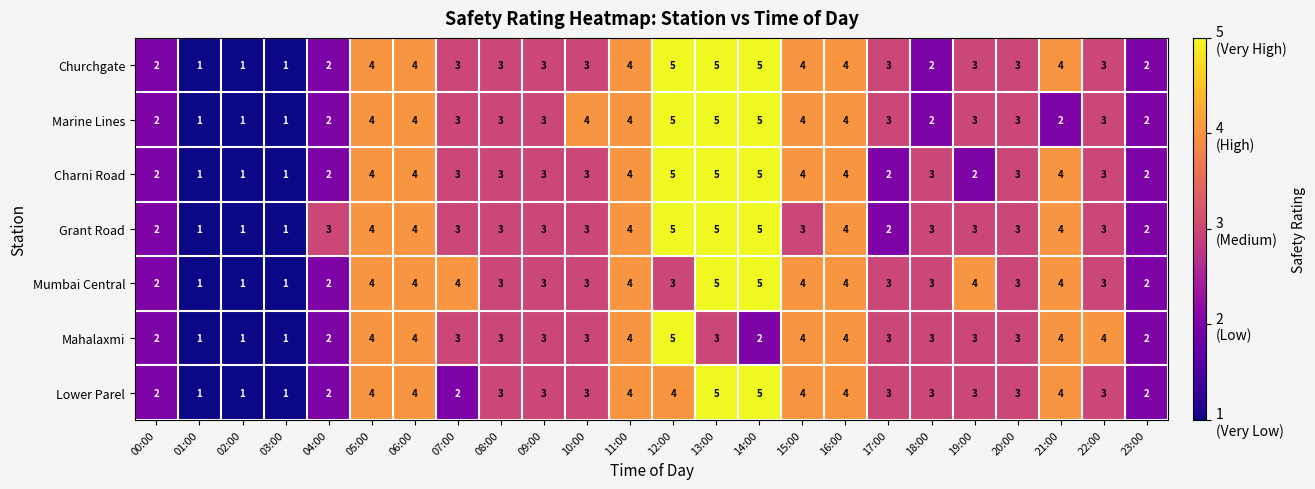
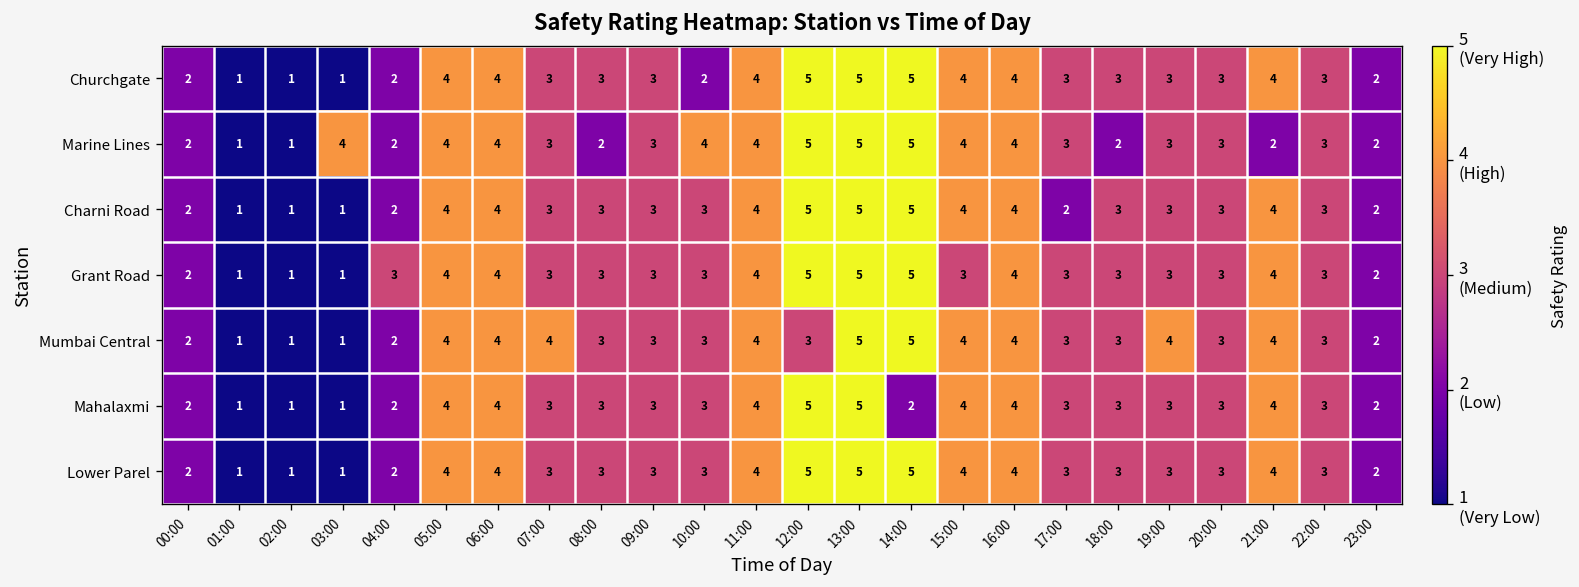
  {
    "Churchgate": {
      "00:00": 2,
      "01:00": 1,
      "02:00": 1,
      "03:00": 1,
      "04:00": 2,
      "05:00": 4,
      "06:00": 4,
      "07:00": 3,
      "08:00": 3,
      "09:00": 3,
-     "10:00": 3,
+     "10:00": 2,
      "11:00": 4,
      "12:00": 5,
      "13:00": 5,
      "14:00": 5,
      "15:00": 4,
      "16:00": 4,
      "17:00": 3,
-     "18:00": 2,
+     "18:00": 3,
      "19:00": 3,
      "20:00": 3,
      "21:00": 4,
      "22:00": 3,
      "23:00": 2
    },
    "Marine Lines": {
      "00:00": 2,
      "01:00": 1,
      "02:00": 1,
-     "03:00": 1,
+     "03:00": 4,
      "04:00": 2,
      "05:00": 4,
      "06:00": 4,
      "07:00": 3,
-     "08:00": 3,
+     "08:00": 2,
      "09:00": 3,
      "10:00": 4,
      "11:00": 4,
      "12:00": 5,
      "13:00": 5,
      "14:00": 5,
      "15:00": 4,
      "16:00": 4,
      "17:00": 3,
      "18:00": 2,
      "19:00": 3,
      "20:00": 3,
      "21:00": 2,
      "22:00": 3,
      "23:00": 2
    },
    "Charni Road": {
      "00:00": 2,
      "01:00": 1,
      "02:00": 1,
      "03:00": 1,
      "04:00": 2,
      "05:00": 4,
      "06:00": 4,
      "07:00": 3,
      "08:00": 3,
      "09:00": 3,
      "10:00": 3,
      "11:00": 4,
      "12:00": 5,
      "13:00": 5,
      "14:00": 5,
      "15:00": 4,
      "16:00": 4,
      "17:00": 2,
      "18:00": 3,
-     "19:00": 2,
+     "19:00": 3,
      "20:00": 3,
      "21:00": 4,
      "22:00": 3,
      "23:00": 2
    },
    "Grant Road": {
      "00:00": 2,
      "01:00": 1,
      "02:00": 1,
      "03:00": 1,
      "04:00": 3,
      "05:00": 4,
      "06:00": 4,
      "07:00": 3,
      "08:00": 3,
      "09:00": 3,
      "10:00": 3,
      "11:00": 4,
      "12:00": 5,
      "13:00": 5,
      "14:00": 5,
      "15:00": 3,
      "16:00": 4,
-     "17:00": 2,
+     "17:00": 3,
      "18:00": 3,
      "19:00": 3,
      "20:00": 3,
      "21:00": 4,
      "22:00": 3,
      "23:00": 2
    },
    "Mumbai Central": {
      "00:00": 2,
      "01:00": 1,
      "02:00": 1,
      "03:00": 1,
      "04:00": 2,
      "05:00": 4,
      "06:00": 4,
      "07:00": 4,
      "08:00": 3,
      "09:00": 3,
      "10:00": 3,
      "11:00": 4,
      "12:00": 3,
      "13:00": 5,
      "14:00": 5,
      "15:00": 4,
      "16:00": 4,
      "17:00": 3,
      "18:00": 3,
      "19:00": 4,
      "20:00": 3,
      "21:00": 4,
      "22:00": 3,
      "23:00": 2
    },
    "Mahalaxmi": {
      "00:00": 2,
      "01:00": 1,
      "02:00": 1,
      "03:00": 1,
      "04:00": 2,
      "05:00": 4,
      "06:00": 4,
      "07:00": 3,
      "08:00": 3,
      "09:00": 3,
      "10:00": 3,
      "11:00": 4,
      "12:00": 5,
-     "13:00": 3,
+     "13:00": 5,
      "14:00": 2,
      "15:00": 4,
      "16:00": 4,
      "17:00": 3,
      "18:00": 3,
      "19:00": 3,
      "20:00": 3,
      "21:00": 4,
-     "22:00": 4,
+     "22:00": 3,
      "23:00": 2
    },
    "Lower Parel": {
      "00:00": 2,
      "01:00": 1,
      "02:00": 1,
      "03:00": 1,
      "04:00": 2,
      "05:00": 4,
      "06:00": 4,
-     "07:00": 2,
+     "07:00": 3,
      "08:00": 3,
      "09:00": 3,
      "10:00": 3,
      "11:00": 4,
-     "12:00": 4,
+     "12:00": 5,
      "13:00": 5,
      "14:00": 5,
      "15:00": 4,
      "16:00": 4,
      "17:00": 3,
      "18:00": 3,
      "19:00": 3,
      "20:00": 3,
      "21:00": 4,
      "22:00": 3,
      "23:00": 2
    }
  }
